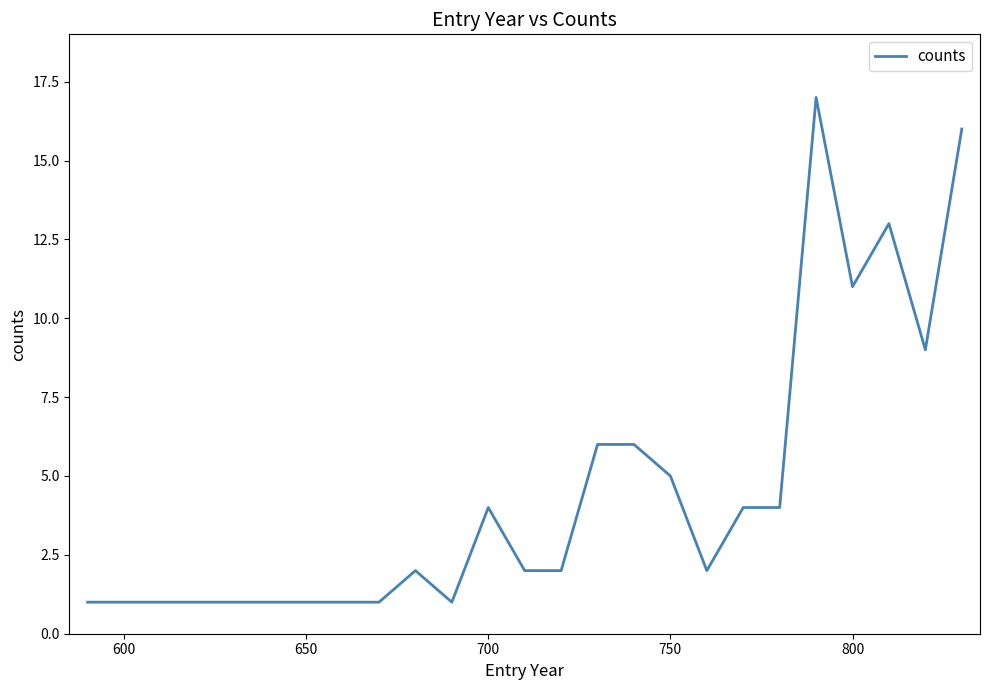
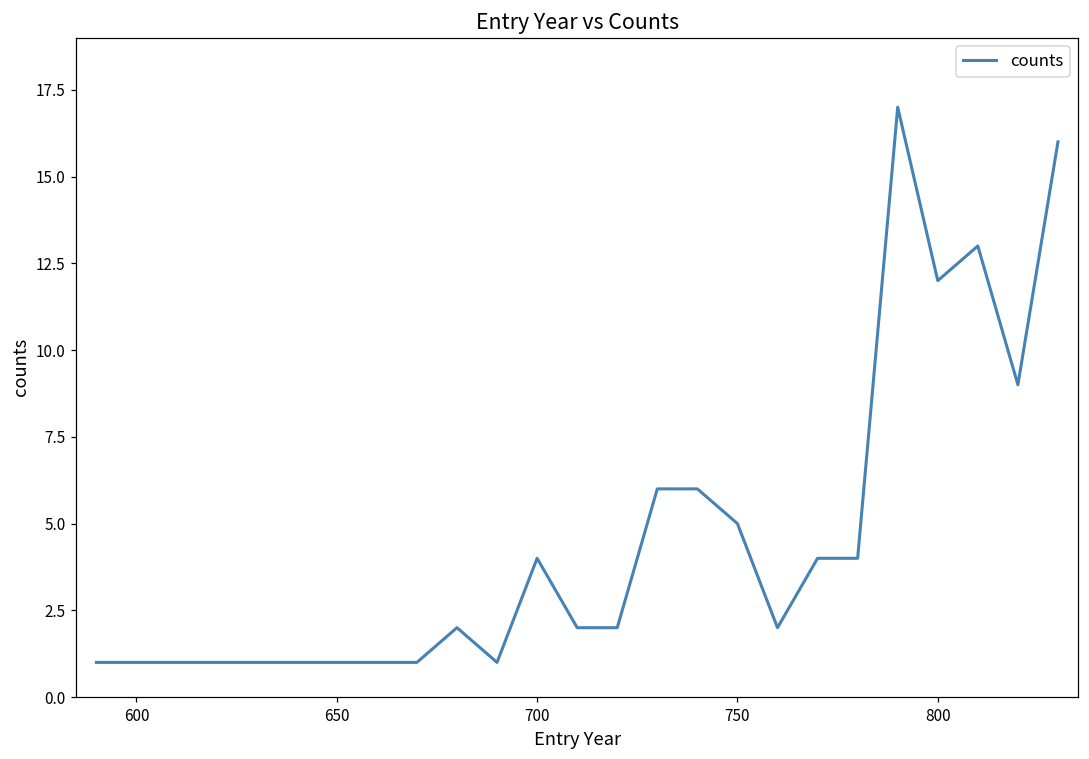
  {
    "650": 1,
    "700": 4,
    "750": 5,
-   "800": 11
+   "800": 12
  }
